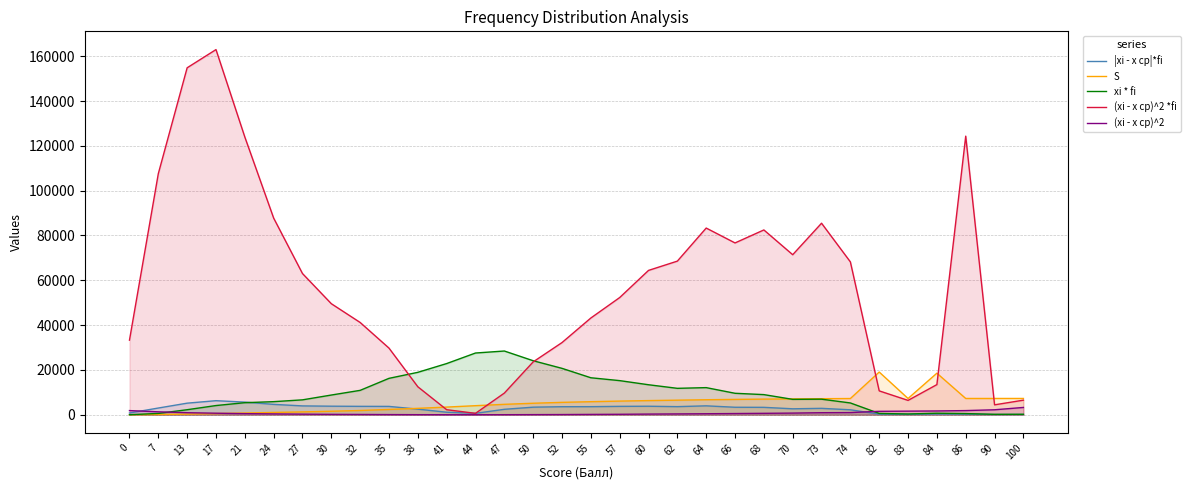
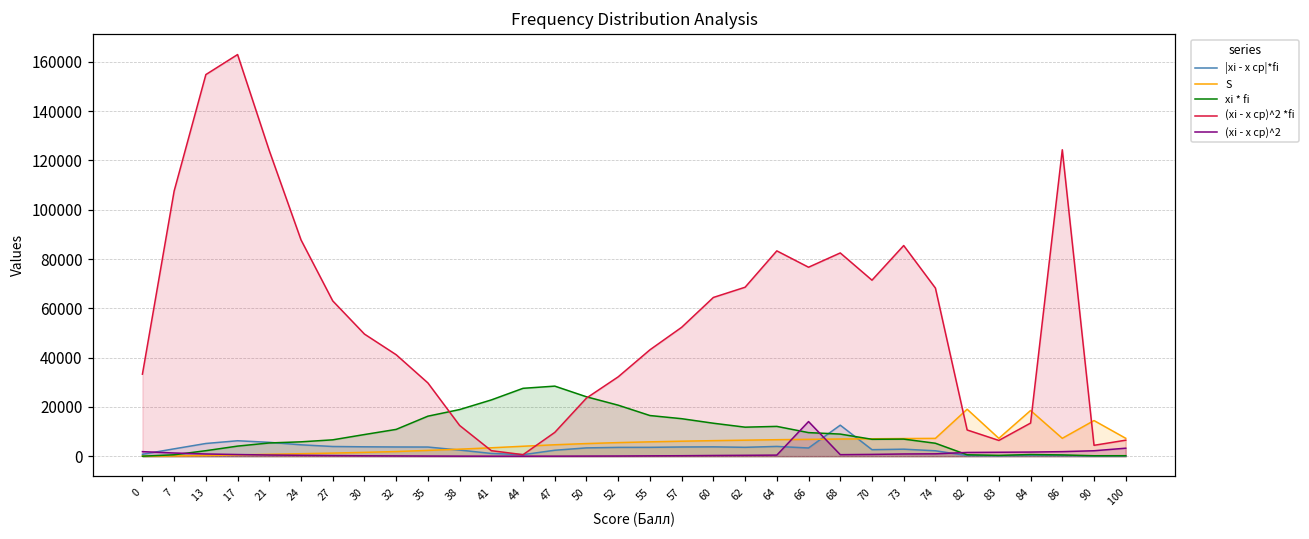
  {
    "|xi - x ср|*fi": {
      "7": 3000,
      "13": 5000,
      "17": 6000,
      "24": 5000,
      "27": 4000,
      "30": 4000,
      "32": 4000,
      "35": 4000,
      "47": 2000,
      "50": 3000,
      "52": 4000,
      "55": 4000,
      "57": 4000,
      "60": 4000,
      "62": 4000,
      "64": 4000,
      "66": 3000,
-     "68": 3000,
+     "68": 13000,
      "70": 3000,
      "73": 3000,
      "74": 2000
    },
    "S": {
      "30": 2000,
      "32": 2000,
      "35": 2000,
      "41": 3000,
      "44": 4000,
      "47": 5000,
      "50": 5000,
      "52": 6000,
      "55": 6000,
      "57": 6000,
      "60": 6000,
      "62": 7000,
      "64": 7000,
      "66": 7000,
      "68": 7000,
      "74": 7000,
      "82": 19000,
      "84": 19000,
      "86": 7000,
-     "90": 7000
+     "90": 14000
    },
    "xi * fi": {
      "13": 2000,
      "17": 4000,
      "24": 6000,
      "27": 7000,
      "30": 9000,
      "32": 11000,
      "35": 16000,
      "38": 19000,
      "41": 23000,
      "44": 28000,
      "47": 28000,
      "52": 21000,
      "55": 17000,
      "57": 15000,
      "60": 13000,
      "62": 12000,
      "64": 12000,
      "66": 10000,
      "68": 9000,
      "74": 5000
    },
    "(xi - x ср)^2 *fi": {
      "0": 33000,
      "7": 108000,
      "13": 155000,
      "17": 163000,
      "21": 124000,
      "24": 88000,
      "27": 63000,
      "30": 50000,
      "32": 41000,
      "35": 30000,
      "38": 12000,
      "47": 10000,
      "52": 32000,
      "55": 43000,
      "57": 52000,
      "60": 64000,
      "62": 69000,
      "64": 83000,
      "66": 77000,
      "68": 82000,
      "70": 71000,
      "73": 85000,
      "74": 68000,
      "82": 11000,
      "84": 13000,
      "86": 124000,
      "90": 4000
    },
    "(xi - x ср)^2": {
      "30": 0,
      "32": 0,
      "35": 0,
      "38": 0,
      "47": 0,
      "50": 0,
      "52": 0,
      "55": 0,
      "57": 0,
      "60": 0,
      "62": 0,
      "64": 0,
-     "66": 1000,
+     "66": 14000,
      "68": 1000,
      "70": 1000,
      "73": 1000,
      "74": 1000,
      "83": 2000,
      "86": 2000,
      "90": 2000,
      "100": 3000
    }
  }
